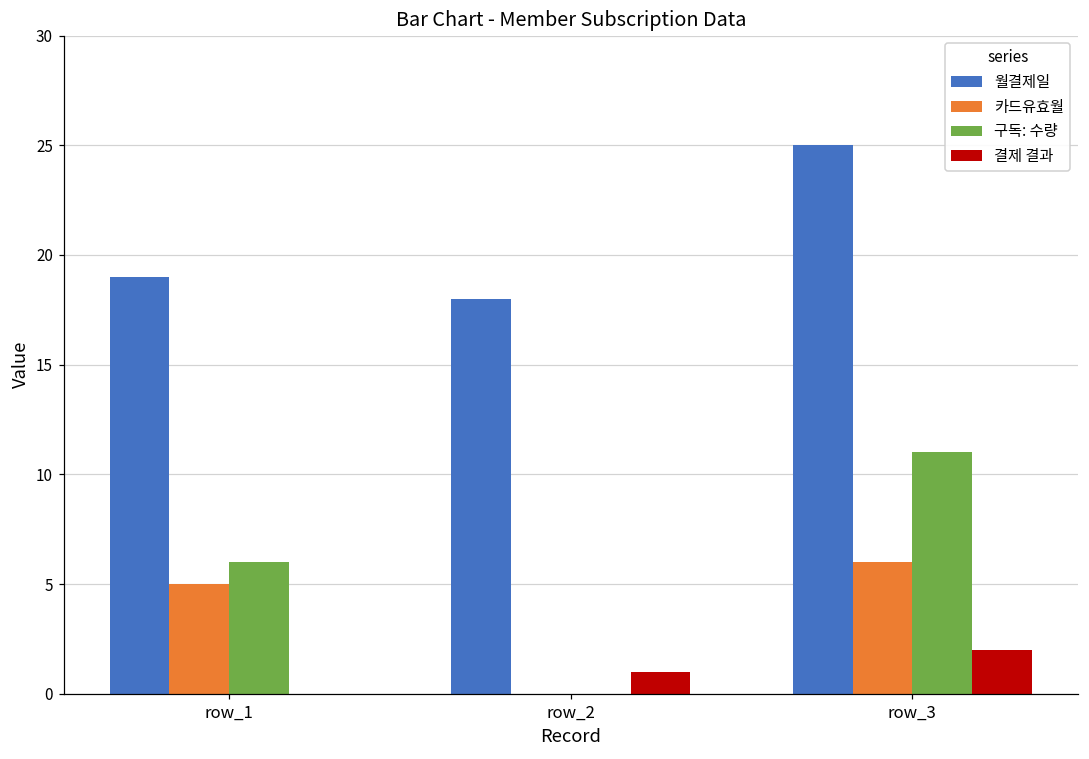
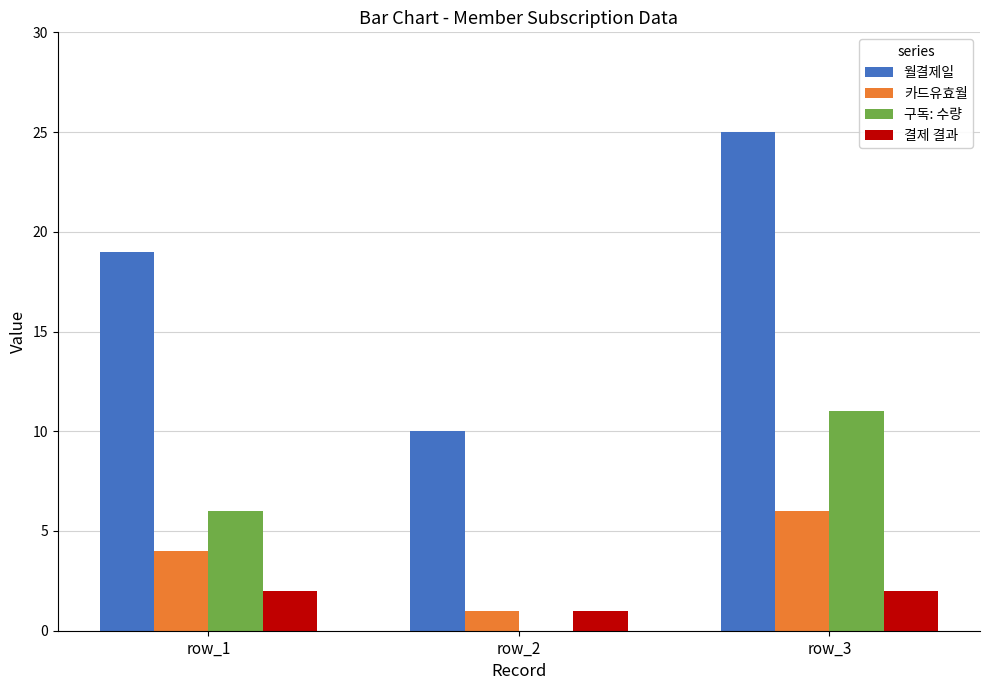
  {
    "월결제일": {
      "row_1": 19,
-     "row_2": 18,
+     "row_2": 10,
      "row_3": 25
    },
    "카드유효월": {
-     "row_1": 5,
-     "row_2": 0,
+     "row_1": 4,
+     "row_2": 1,
      "row_3": 6
    },
    "구독: 수량": {
      "row_1": 6,
      "row_2": 0,
      "row_3": 11
    },
    "결제 결과": {
-     "row_1": 0,
+     "row_1": 2,
      "row_2": 1,
      "row_3": 2
    }
  }
